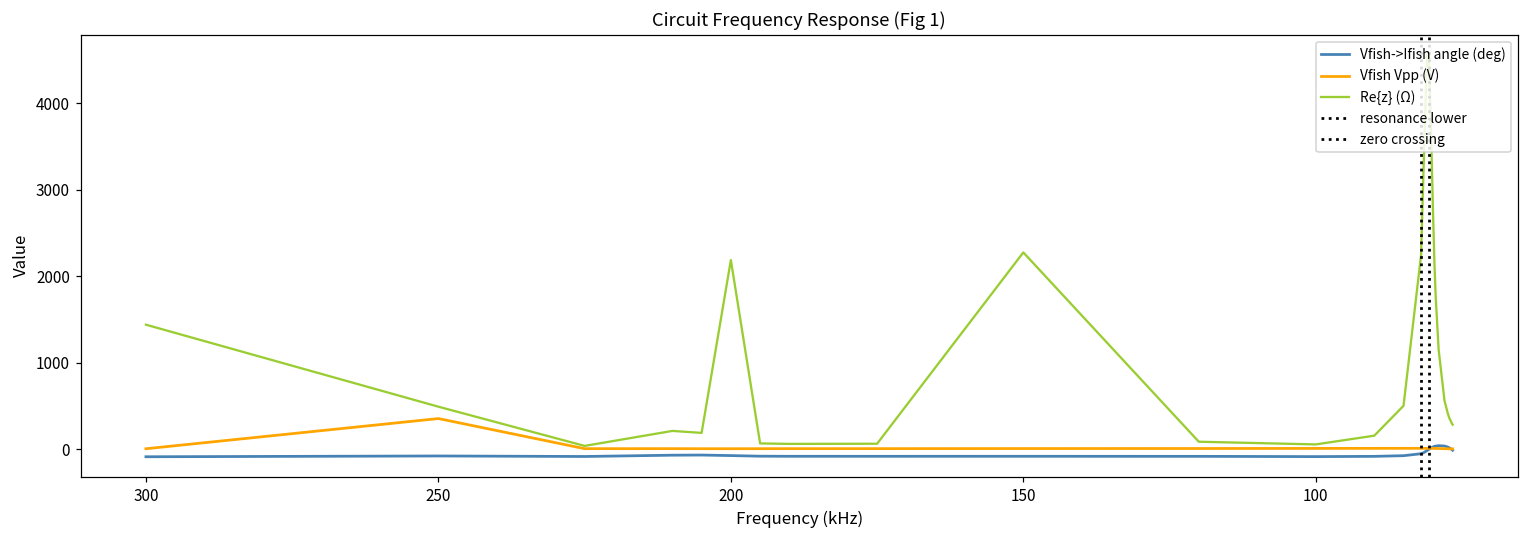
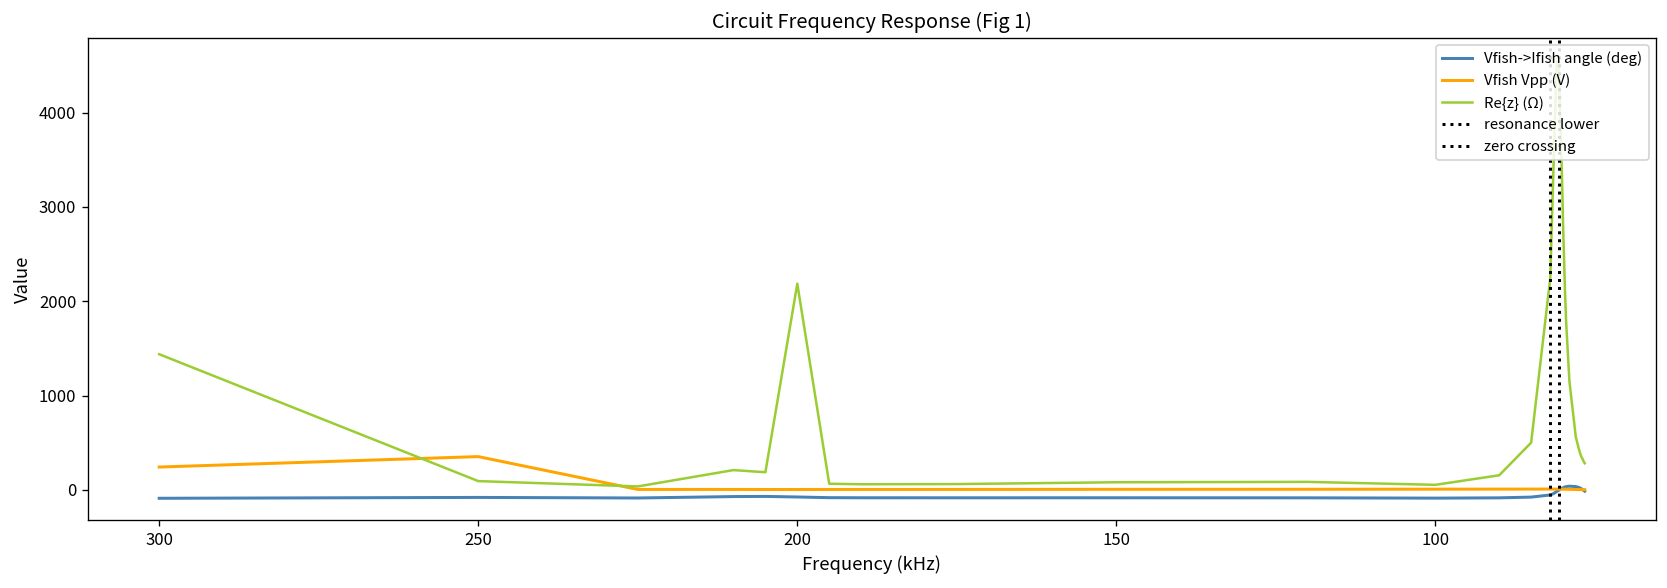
  {
    "Vfish->Ifish angle (deg)": {
      "300": -100,
      "250": -100,
      "200": -100,
      "150": -100,
      "100": -100
    },
    "Vfish Vpp (V)": {
-     "300": 0,
+     "300": 200,
      "250": 400,
      "200": 0,
      "150": 0,
      "100": 0
    },
    "Re{z} (Ω)": {
      "300": 1400,
-     "250": 500,
+     "250": 100,
      "200": 2200,
-     "150": 2300,
+     "150": 100,
      "100": 100
    }
  }
